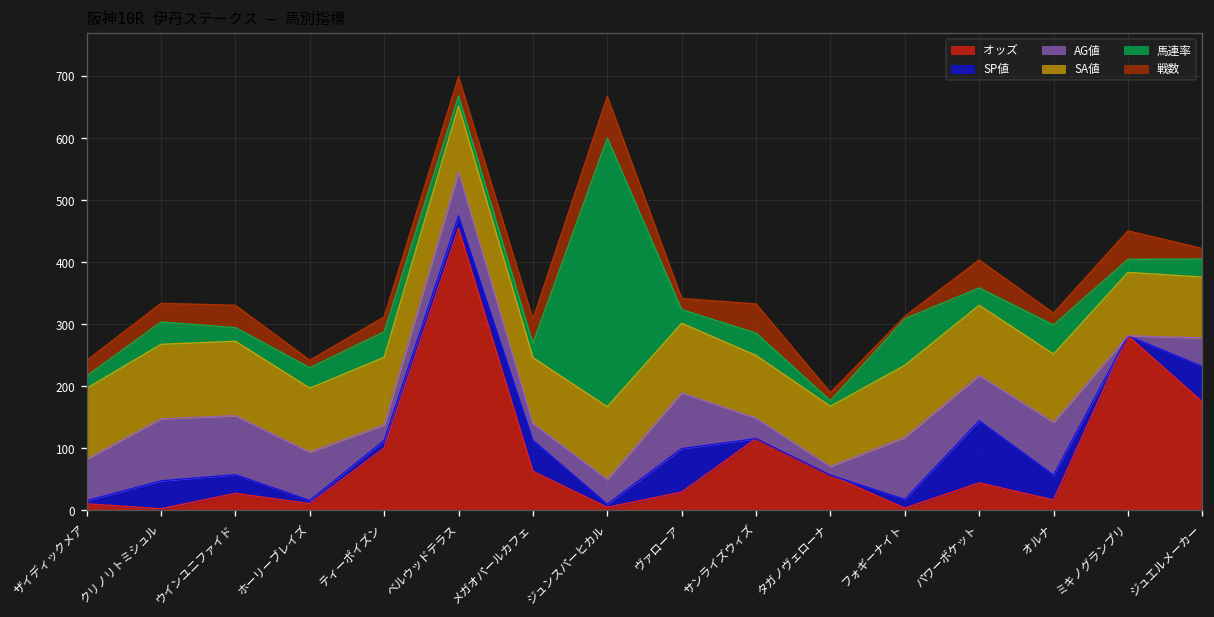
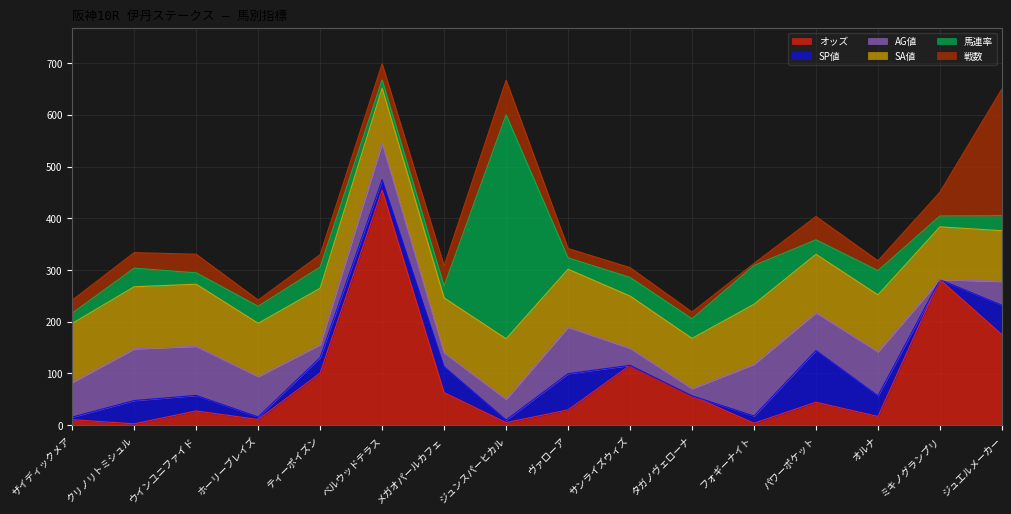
  {
    "オッズ": {
      "ザイディックメア": 10,
      "クリノリトミシュル": 0,
      "ウインユニファイド": 30,
      "ホーリーブレイズ": 10,
      "ティーポイズン": 100,
      "ベルウッドテラス": 450,
      "メガオパールカフェ": 60,
      "ジュンスパーヒカル": 10,
      "ヴァローア": 30,
      "フォギーナイト": 0,
      "パワーポケット": 40,
      "オルナ": 20,
      "ジュエルメーカー": 170
    },
    "SP値": {
      "ザイディックメア": 10,
      "クリノリトミシュル": 50,
      "ウインユニファイド": 30,
      "ホーリーブレイズ": 10,
-     "ティーポイズン": 10,
+     "ティーポイズン": 30,
      "ベルウッドテラス": 20,
      "メガオパールカフェ": 50,
      "ジュンスパーヒカル": 10,
      "ヴァローア": 70,
      "フォギーナイト": 10,
      "パワーポケット": 100,
      "オルナ": 40,
      "ジュエルメーカー": 60
    },
    "AG値": {
      "ザイディックメア": 70,
      "クリノリトミシュル": 100,
      "ウインユニファイド": 100,
      "ホーリーブレイズ": 80,
      "ティーポイズン": 30,
      "ベルウッドテラス": 70,
      "メガオパールカフェ": 30,
      "ジュンスパーヒカル": 40,
      "ヴァローア": 90,
      "サンライズウィズ": 30,
      "タガノヴェローナ": 10,
      "フォギーナイト": 100,
      "パワーポケット": 70,
      "オルナ": 90,
      "ジュエルメーカー": 50
    },
    "SA値": {
      "ザイディックメア": 110,
      "クリノリトミシュル": 120,
      "ウインユニファイド": 120,
      "ホーリーブレイズ": 100,
      "ティーポイズン": 110,
      "ベルウッドテラス": 110,
      "メガオパールカフェ": 110,
      "ジュンスパーヒカル": 120,
      "ヴァローア": 110,
      "サンライズウィズ": 100,
      "タガノヴェローナ": 100,
      "フォギーナイト": 120,
      "パワーポケット": 110,
      "オルナ": 110,
      "ミキノグランプリ": 100,
      "ジュエルメーカー": 100
    },
    "馬連率": {
      "ザイディックメア": 20,
      "クリノリトミシュル": 40,
      "ウインユニファイド": 20,
      "ホーリーブレイズ": 30,
      "ティーポイズン": 40,
      "ベルウッドテラス": 20,
      "メガオパールカフェ": 20,
      "ジュンスパーヒカル": 430,
      "ヴァローア": 20,
      "サンライズウィズ": 40,
-     "タガノヴェローナ": 10,
+     "タガノヴェローナ": 40,
      "パワーポケット": 30,
      "オルナ": 50,
      "ミキノグランプリ": 20,
      "ジュエルメーカー": 30
    },
    "戦数": {
      "ザイディックメア": 30,
      "クリノリトミシュル": 30,
      "ウインユニファイド": 40,
      "ホーリーブレイズ": 10,
      "ティーポイズン": 20,
      "ベルウッドテラス": 30,
      "メガオパールカフェ": 40,
      "ジュンスパーヒカル": 70,
      "ヴァローア": 20,
-     "サンライズウィズ": 50,
+     "サンライズウィズ": 20,
      "タガノヴェローナ": 10,
      "パワーポケット": 50,
      "オルナ": 20,
      "ミキノグランプリ": 50,
-     "ジュエルメーカー": 20
+     "ジュエルメーカー": 250
    }
  }
